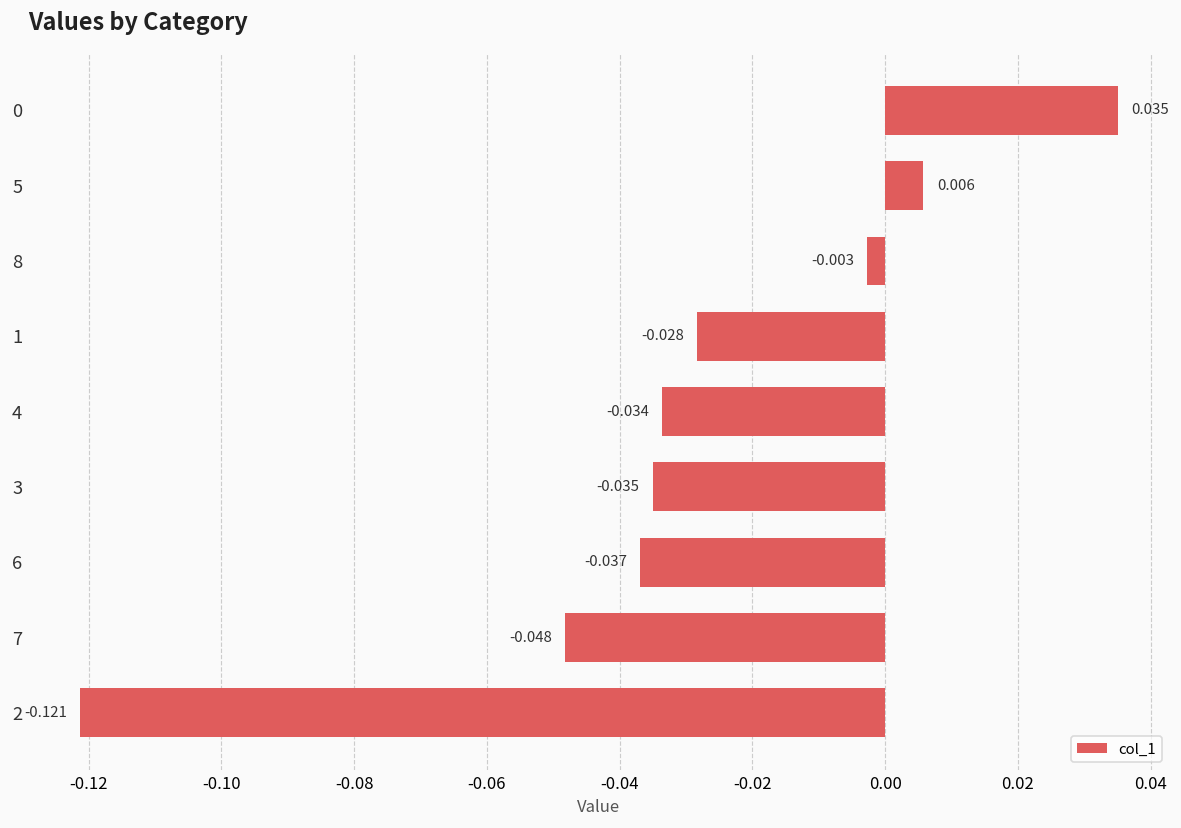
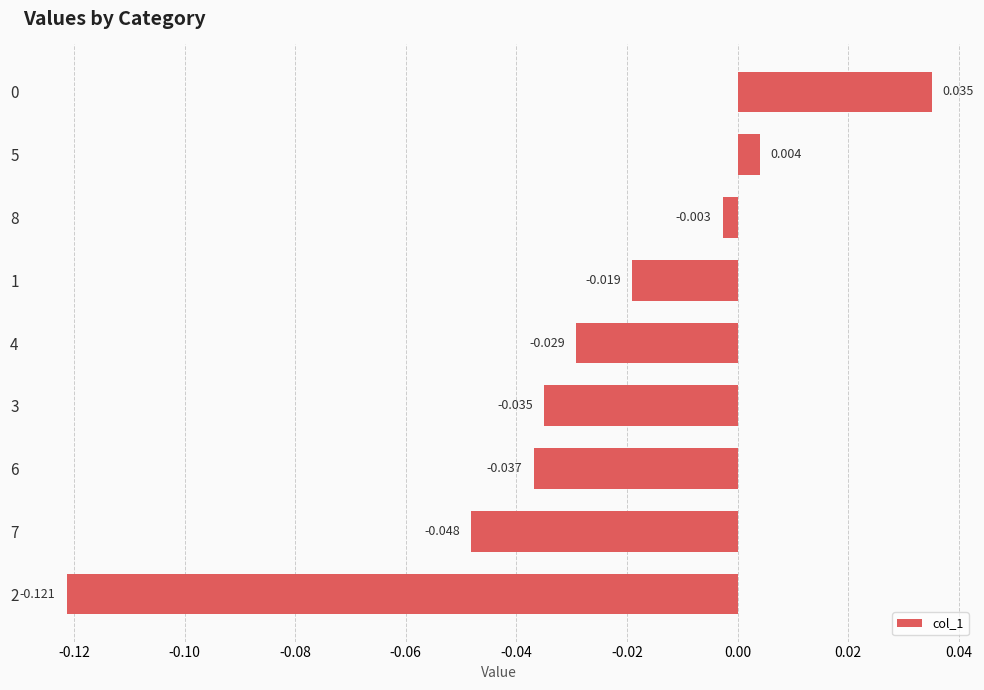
  {
    "0": 0.035,
-   "5": 0.006,
+   "5": 0.004,
    "8": -0.003,
-   "1": -0.028,
-   "4": -0.034,
+   "1": -0.019,
+   "4": -0.029,
    "3": -0.035,
    "6": -0.037,
    "7": -0.048,
    "2": -0.121
  }
